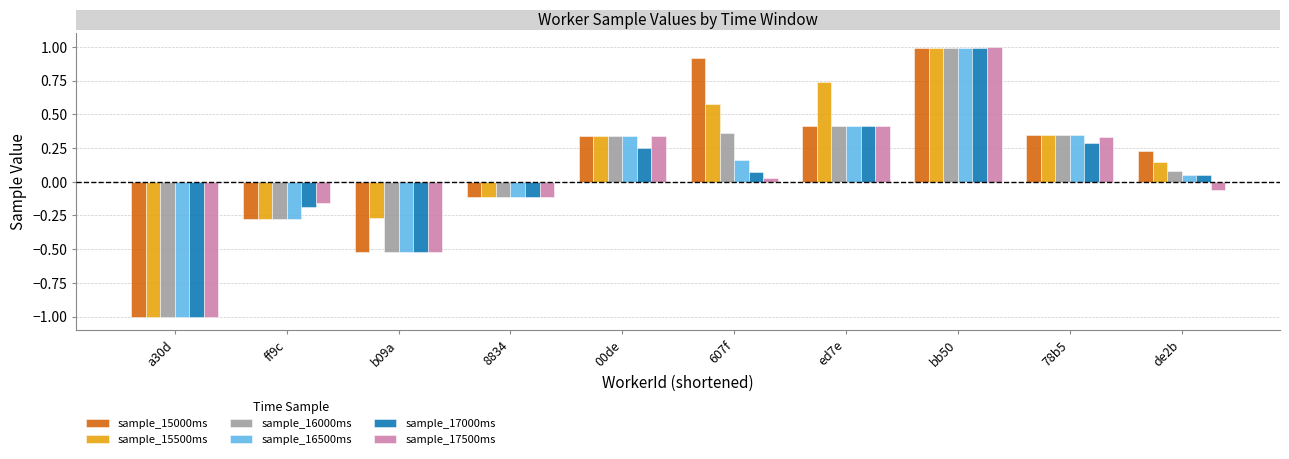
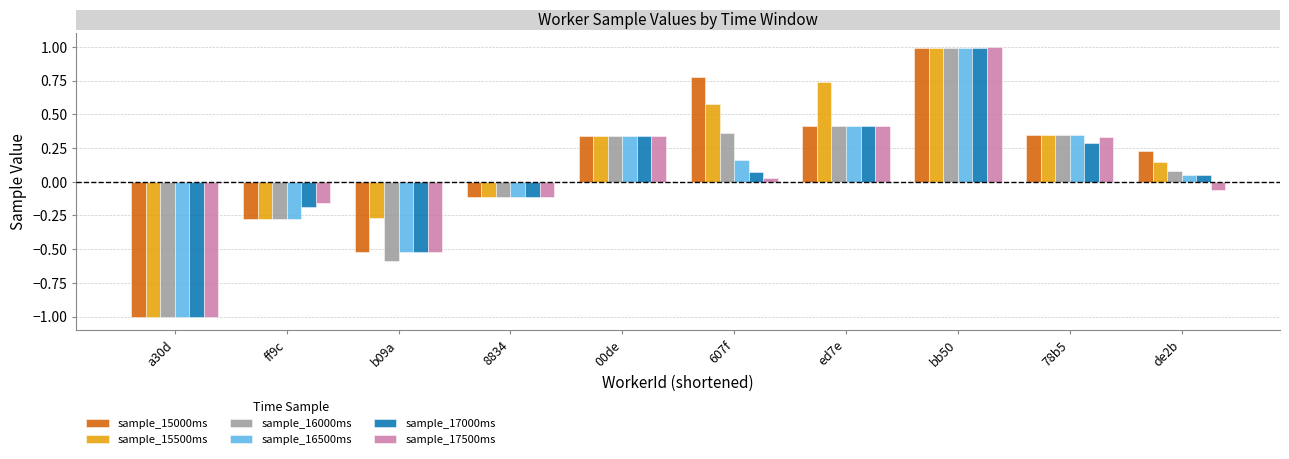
  {
    "sample_15000ms": {
      "a30d": -1.00,
      "ff9c": -0.28,
      "b09a": -0.52,
      "8834": -0.11,
      "00de": 0.34,
-     "607f": 0.92,
+     "607f": 0.78,
      "ed7e": 0.41,
      "bb50": 0.99,
      "78b5": 0.35,
      "de2b": 0.23
    },
    "sample_15500ms": {
      "a30d": -1.00,
      "ff9c": -0.28,
      "b09a": -0.27,
      "8834": -0.11,
      "00de": 0.34,
      "607f": 0.58,
      "ed7e": 0.74,
      "bb50": 0.99,
      "78b5": 0.35,
      "de2b": 0.15
    },
    "sample_16000ms": {
      "a30d": -1.00,
      "ff9c": -0.28,
-     "b09a": -0.52,
+     "b09a": -0.59,
      "8834": -0.11,
      "00de": 0.34,
      "607f": 0.36,
      "ed7e": 0.41,
      "bb50": 0.99,
      "78b5": 0.35,
      "de2b": 0.08
    },
    "sample_16500ms": {
      "a30d": -1.00,
      "ff9c": -0.28,
      "b09a": -0.52,
      "8834": -0.11,
      "00de": 0.34,
      "607f": 0.16,
      "ed7e": 0.41,
      "bb50": 0.99,
      "78b5": 0.35,
      "de2b": 0.05
    },
    "sample_17000ms": {
      "a30d": -1.00,
      "ff9c": -0.19,
      "b09a": -0.52,
      "8834": -0.11,
-     "00de": 0.25,
+     "00de": 0.34,
      "607f": 0.07,
      "ed7e": 0.41,
      "bb50": 0.99,
      "78b5": 0.29,
      "de2b": 0.05
    },
    "sample_17500ms": {
      "a30d": -1.00,
      "ff9c": -0.16,
      "b09a": -0.52,
      "8834": -0.11,
      "00de": 0.34,
      "607f": 0.03,
      "ed7e": 0.41,
      "bb50": 1.00,
      "78b5": 0.33,
      "de2b": -0.06
    }
  }
